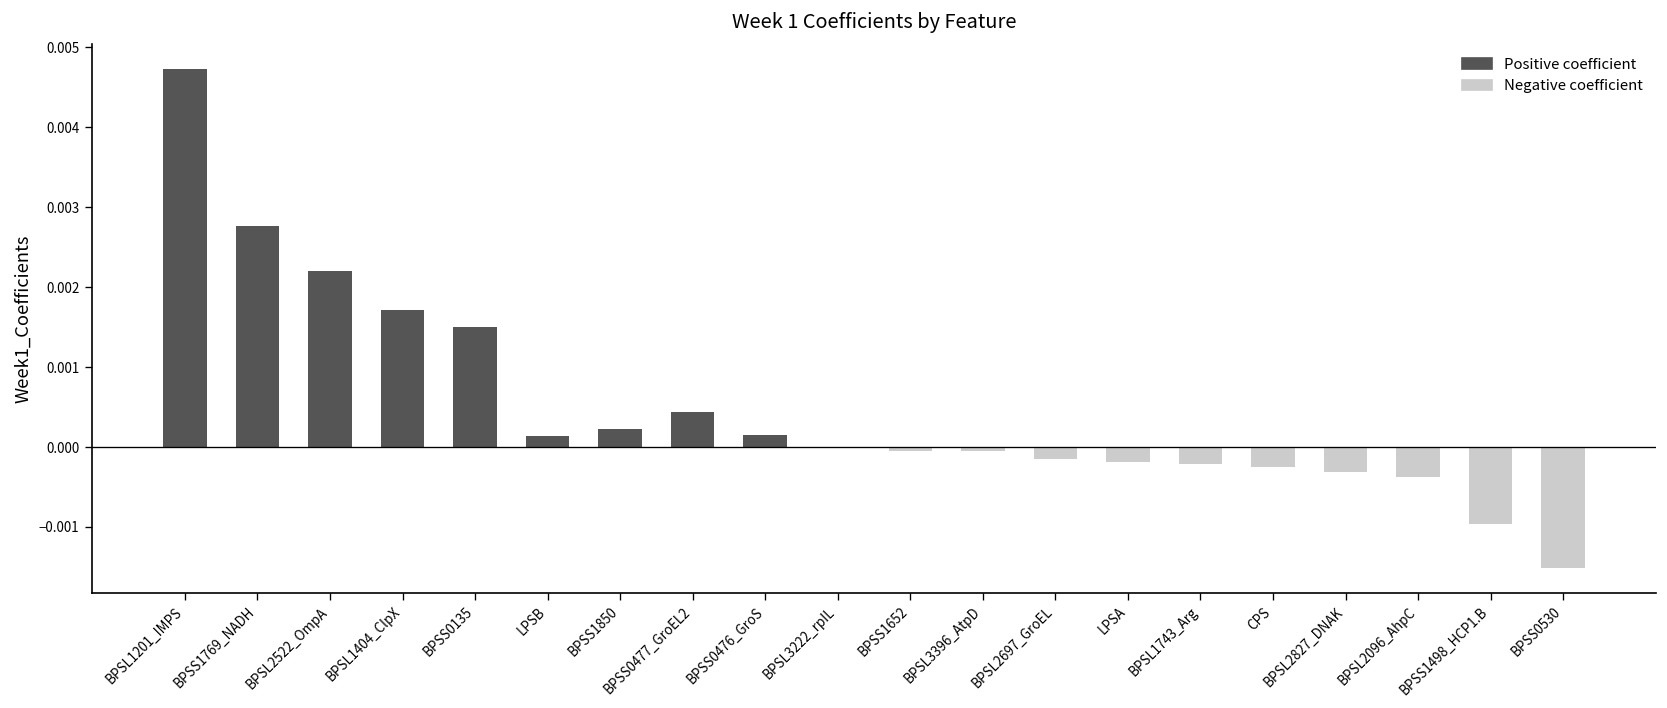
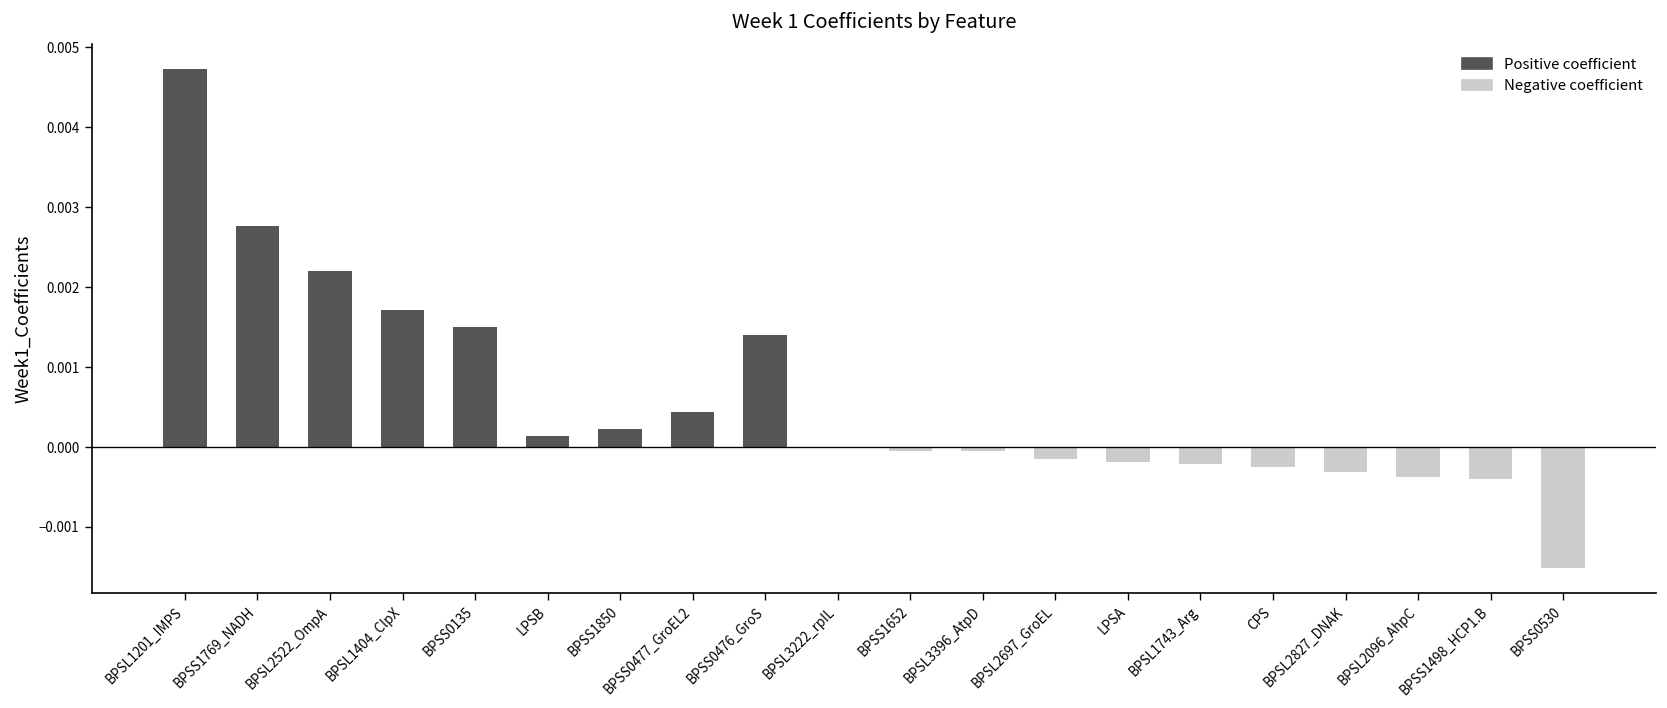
  {
    "BPSL1201_IMPS": 0.0047,
    "BPSS1769_NADH": 0.0028,
    "BPSL2522_OmpA": 0.0022,
    "BPSL1404_ClpX": 0.0017,
    "BPSS0135": 0.0015,
    "LPSB": 0.0001,
    "BPSS1850": 0.0002,
    "BPSS0477_GroEL2": 0.0004,
-   "BPSS0476_GroS": 0.0002,
+   "BPSS0476_GroS": 0.0014,
    "BPSS1652": -0.0001,
    "BPSL3396_AtpD": -0.0001,
    "BPSL2697_GroEL": -0.0002,
    "LPSA": -0.0002,
    "BPSL1743_Arg": -0.0002,
    "CPS": -0.0003,
    "BPSL2827_DNAK": -0.0003,
    "BPSL2096_AhpC": -0.0004,
-   "BPSS1498_HCP1.B": -0.0010,
+   "BPSS1498_HCP1.B": -0.0004,
    "BPSS0530": -0.0015
  }
